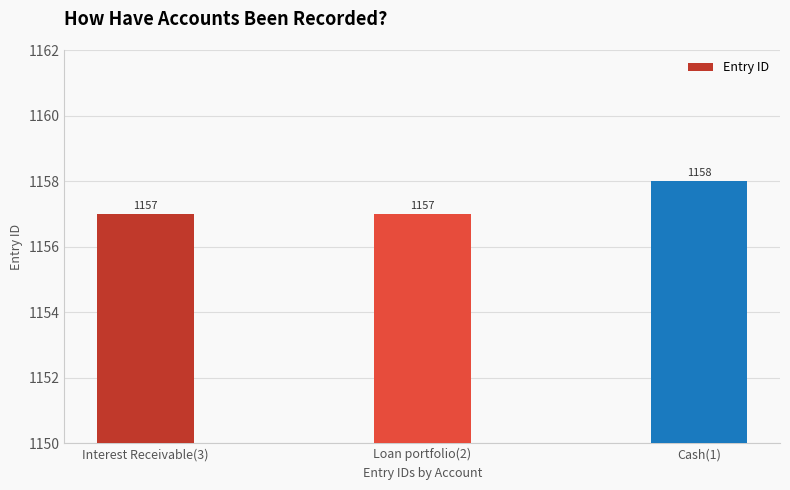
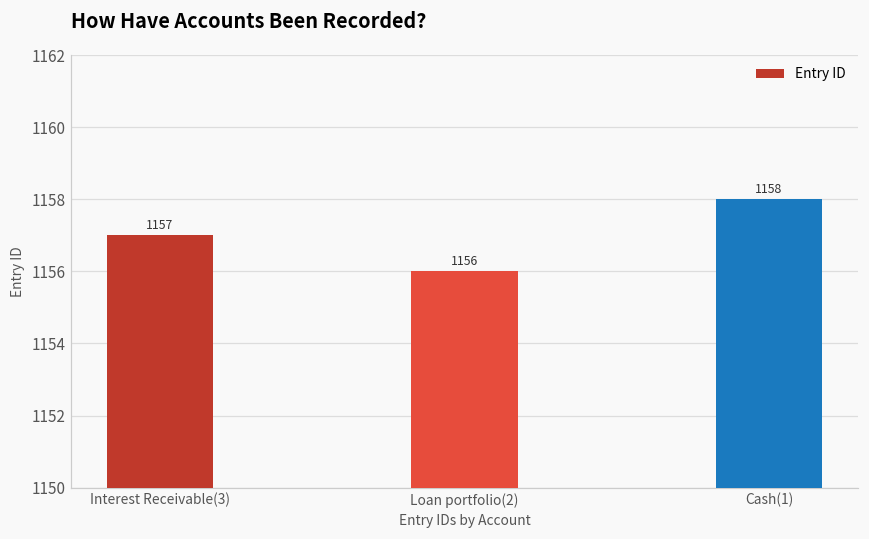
  {
    "Interest Receivable(3)": 1157,
-   "Loan portfolio(2)": 1157,
+   "Loan portfolio(2)": 1156,
    "Cash(1)": 1158
  }
